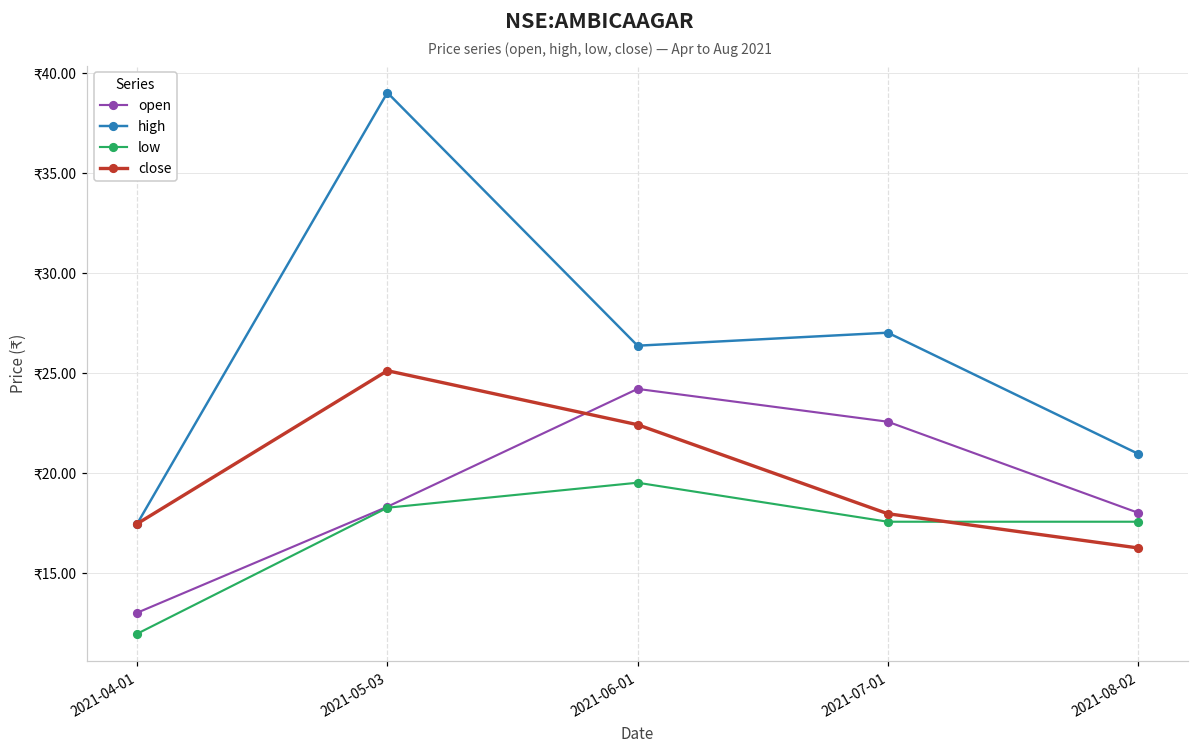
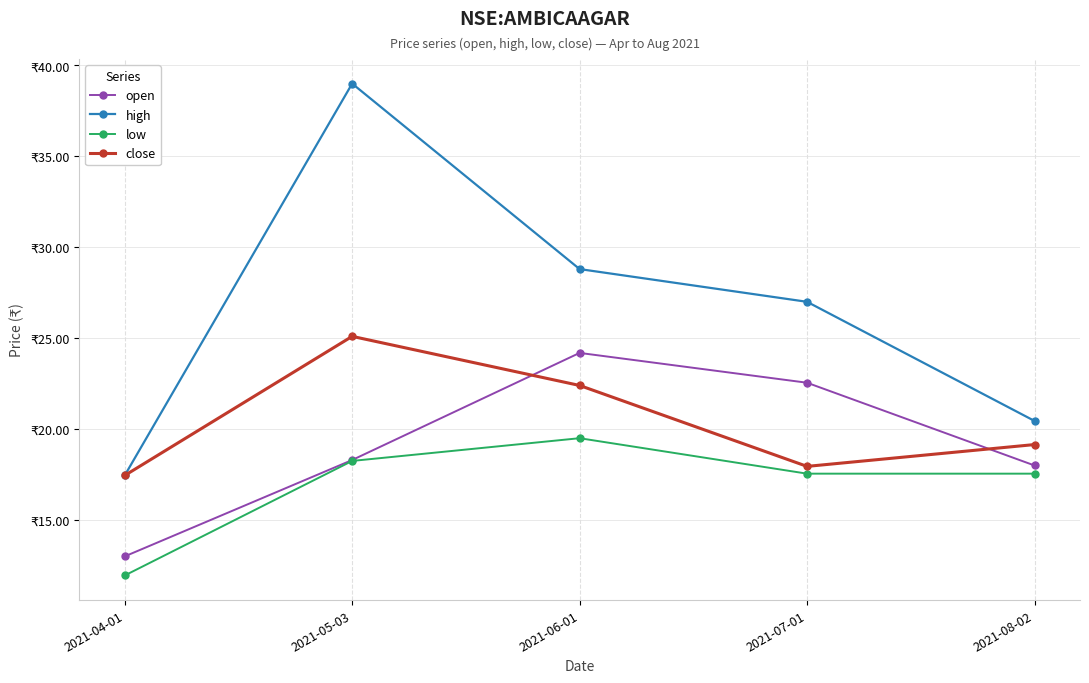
  {
    "open": {
      "2021-04-01": "₹13.0",
      "2021-06-01": "₹24.2",
      "2021-07-01": "₹22.6",
      "2021-08-02": "₹18.0"
    },
    "high": {
      "2021-05-03": "₹39.0",
-     "2021-06-01": "₹26.4",
+     "2021-06-01": "₹28.8",
      "2021-07-01": "₹27.0",
-     "2021-08-02": "₹21.0"
+     "2021-08-02": "₹20.5"
    },
    "low": {
      "2021-04-01": "₹12.0",
      "2021-06-01": "₹19.5",
      "2021-07-01": "₹17.6",
      "2021-08-02": "₹17.6"
    },
    "close": {
      "2021-05-03": "₹25.1",
      "2021-06-01": "₹22.4",
      "2021-07-01": "₹18.0",
-     "2021-08-02": "₹16.2"
+     "2021-08-02": "₹19.2"
    }
  }
